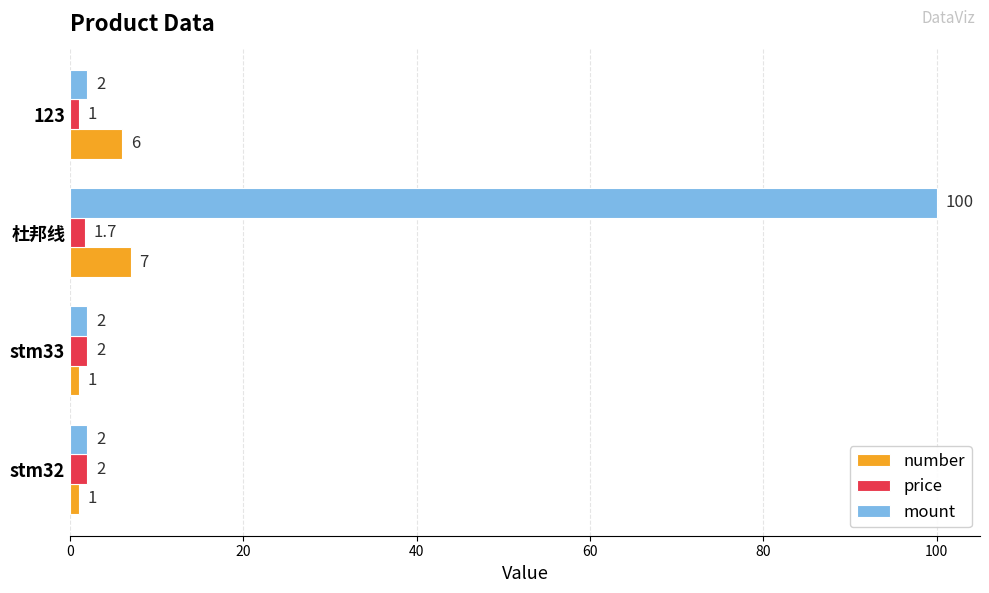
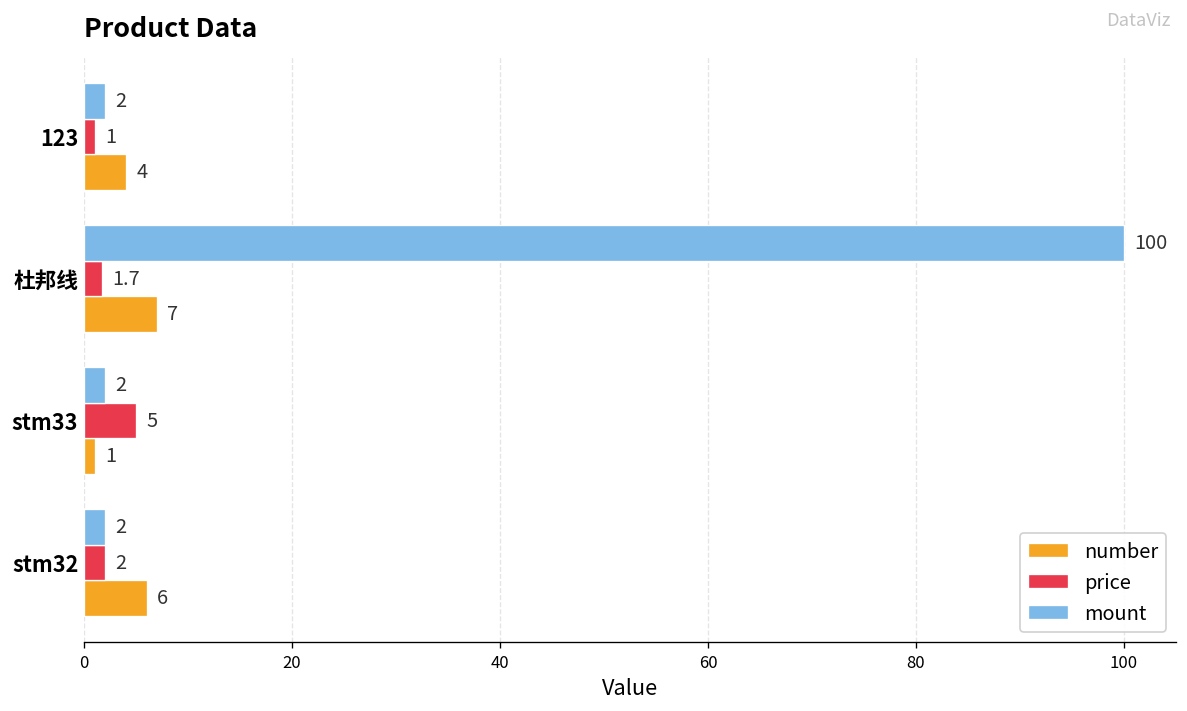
  {
    "number": {
-     "123": 6,
+     "123": 4,
      "杜邦线": 7,
      "stm33": 1,
-     "stm32": 1
+     "stm32": 6
    },
    "price": {
      "123": 1,
      "杜邦线": 1.7,
-     "stm33": 2,
+     "stm33": 5,
      "stm32": 2
    },
    "mount": {
      "123": 2,
      "杜邦线": 100,
      "stm33": 2,
      "stm32": 2
    }
  }
